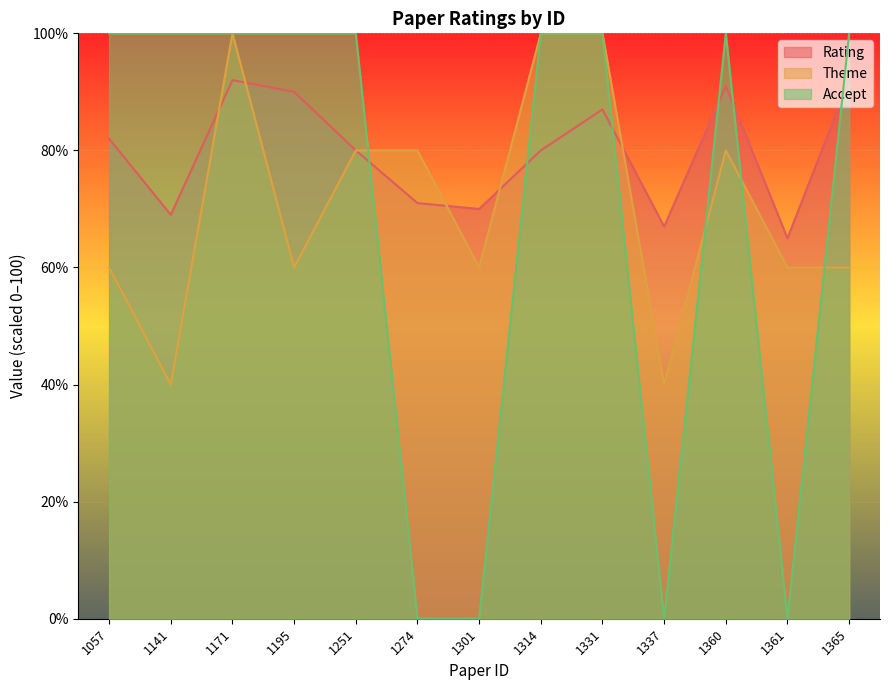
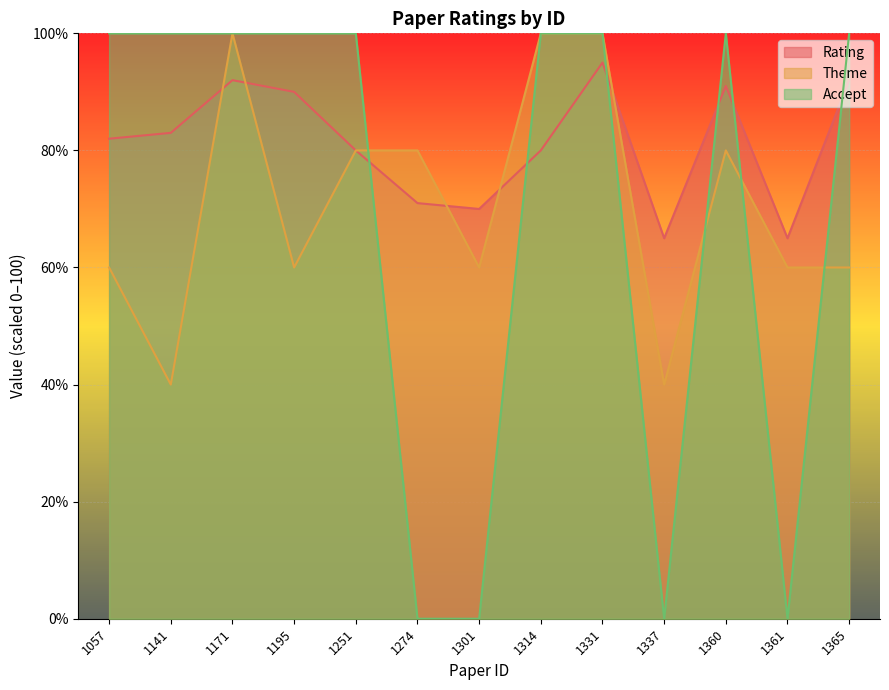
  {
    "Rating": {
      "1057": "82%",
-     "1141": "69%",
+     "1141": "83%",
      "1171": "92%",
      "1195": "90%",
      "1274": "71%",
      "1301": "70%",
      "1314": "80%",
-     "1331": "87%",
-     "1337": "67%",
+     "1331": "95%",
+     "1337": "65%",
      "1360": "91%",
      "1361": "65%"
    },
    "Theme": {
      "1057": "60%",
      "1141": "40%",
      "1195": "60%",
      "1274": "80%",
      "1301": "60%",
      "1337": "40%",
      "1360": "80%",
      "1361": "60%",
      "1365": "60%"
    },
    "Accept": {
      "1057": "100%",
      "1141": "100%",
      "1195": "100%",
      "1251": "100%",
      "1274": "0%",
      "1301": "0%",
      "1337": "0%",
      "1360": "100%",
      "1361": "0%",
      "1365": "100%"
    }
  }
